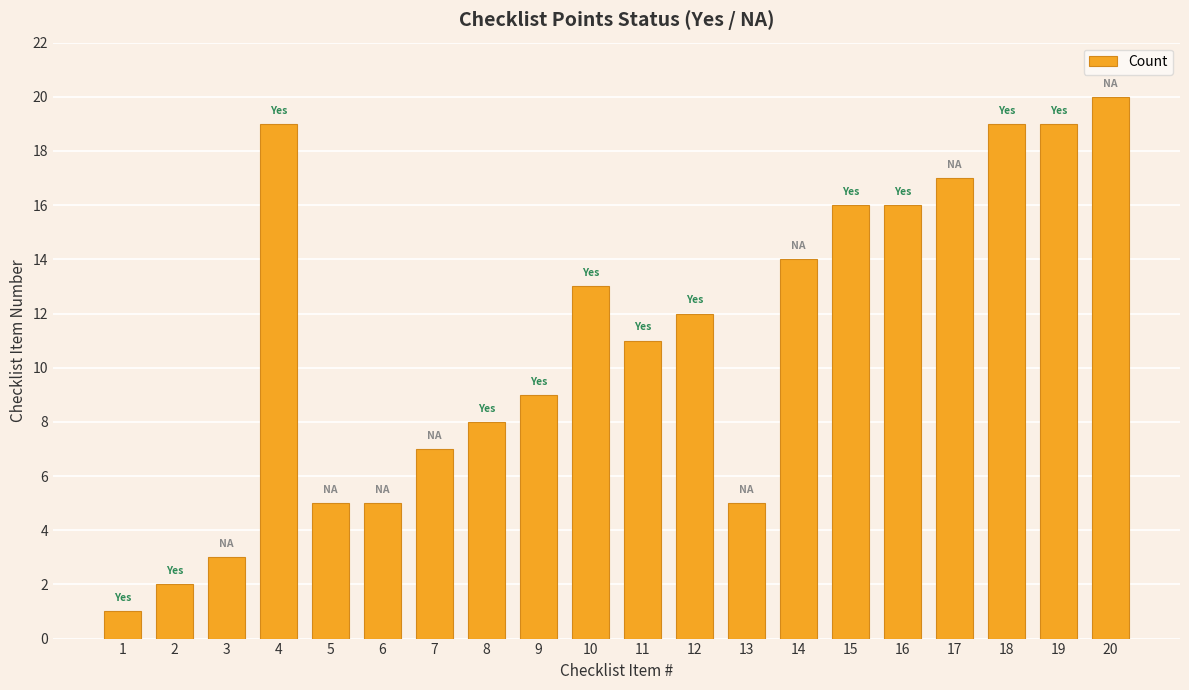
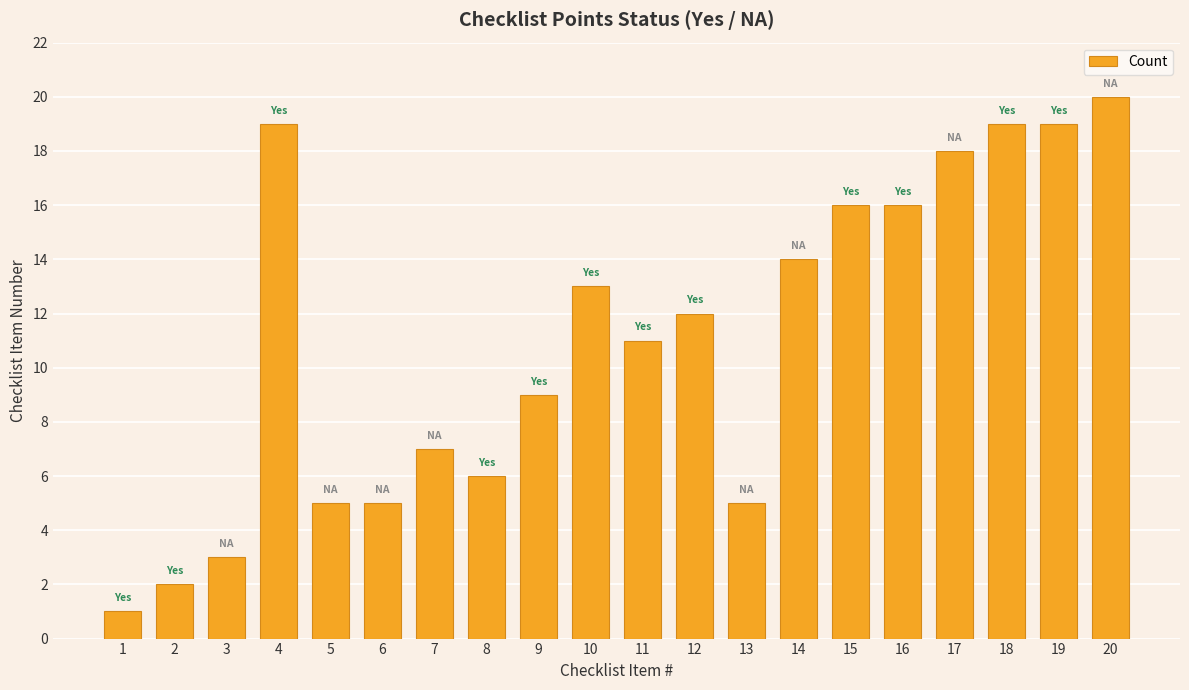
  {
    "1": 1,
    "2": 2,
    "3": 3,
    "4": 19,
    "5": 5,
    "6": 5,
    "7": 7,
-   "8": 8,
+   "8": 6,
    "9": 9,
    "10": 13,
    "11": 11,
    "12": 12,
    "13": 5,
    "14": 14,
    "15": 16,
    "16": 16,
-   "17": 17,
+   "17": 18,
    "18": 19,
    "19": 19,
    "20": 20
  }
